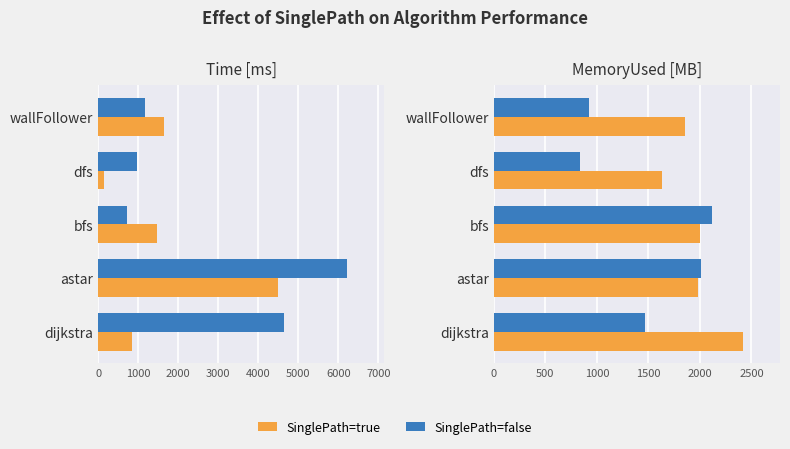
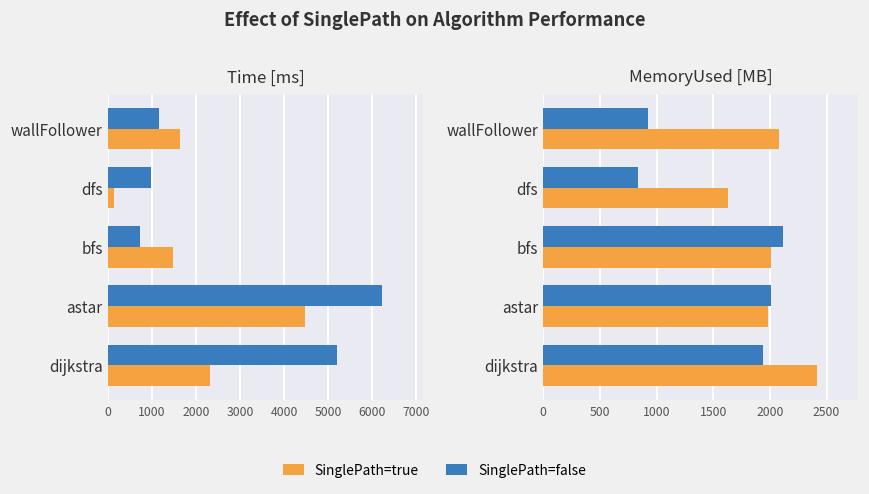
  {
    "Time [ms]": {
      "SinglePath=true": {
        "wallFollower": 1600,
        "dfs": 100,
        "bfs": 1500,
        "astar": 4500,
-       "dijkstra": 800
+       "dijkstra": 2300
      },
      "SinglePath=false": {
        "wallFollower": 1200,
        "dfs": 1000,
        "bfs": 700,
        "astar": 6200,
-       "dijkstra": 4600
+       "dijkstra": 5200
      }
    },
    "MemoryUsed [MB]": {
      "SinglePath=true": {
-       "wallFollower": 1860,
+       "wallFollower": 2080,
        "dfs": 1630,
        "bfs": 2010,
        "astar": 1980,
        "dijkstra": 2410
      },
      "SinglePath=false": {
        "wallFollower": 920,
        "dfs": 840,
        "bfs": 2120,
        "astar": 2010,
-       "dijkstra": 1470
+       "dijkstra": 1940
      }
    }
  }
